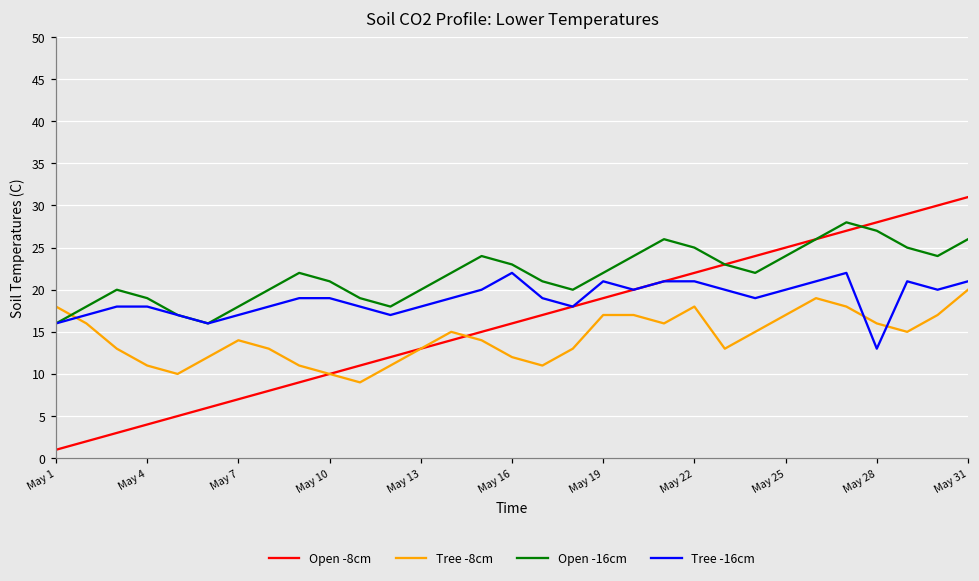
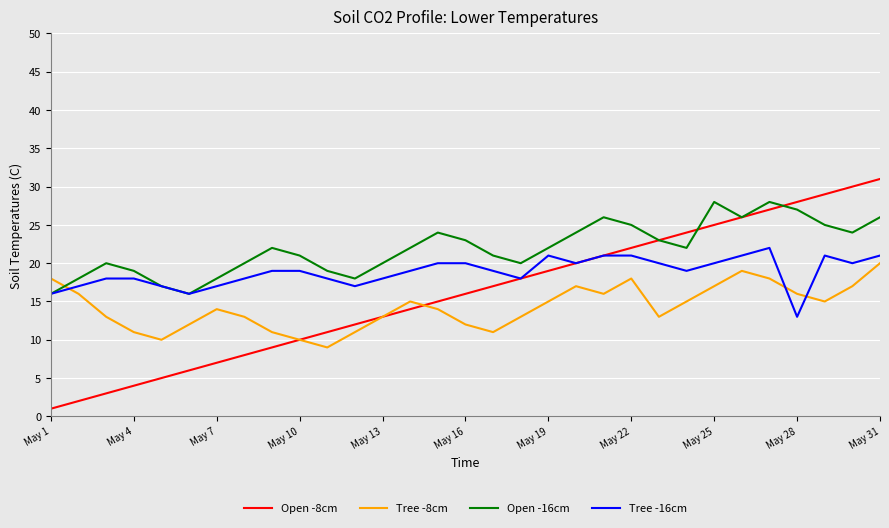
  {
    "Open -8cm": {
      "May 1": 1,
      "May 4": 4,
      "May 7": 7,
      "May 16": 16,
      "May 19": 19,
      "May 22": 22,
      "May 25": 25,
      "May 28": 28,
      "May 31": 31
    },
    "Tree -8cm": {
      "May 1": 18,
      "May 4": 11,
      "May 7": 14,
      "May 16": 12,
-     "May 19": 17,
+     "May 19": 15,
      "May 22": 18,
      "May 25": 17,
      "May 28": 16,
      "May 31": 20
    },
    "Open -16cm": {
      "May 4": 19,
      "May 7": 18,
      "May 10": 21,
      "May 13": 20,
      "May 16": 23,
      "May 19": 22,
      "May 22": 25,
-     "May 25": 24,
+     "May 25": 28,
      "May 28": 27,
      "May 31": 26
    },
    "Tree -16cm": {
      "May 4": 18,
      "May 7": 17,
      "May 10": 19,
      "May 13": 18,
-     "May 16": 22,
+     "May 16": 20,
      "May 19": 21,
      "May 22": 21,
      "May 25": 20,
      "May 28": 13,
      "May 31": 21
    }
  }
